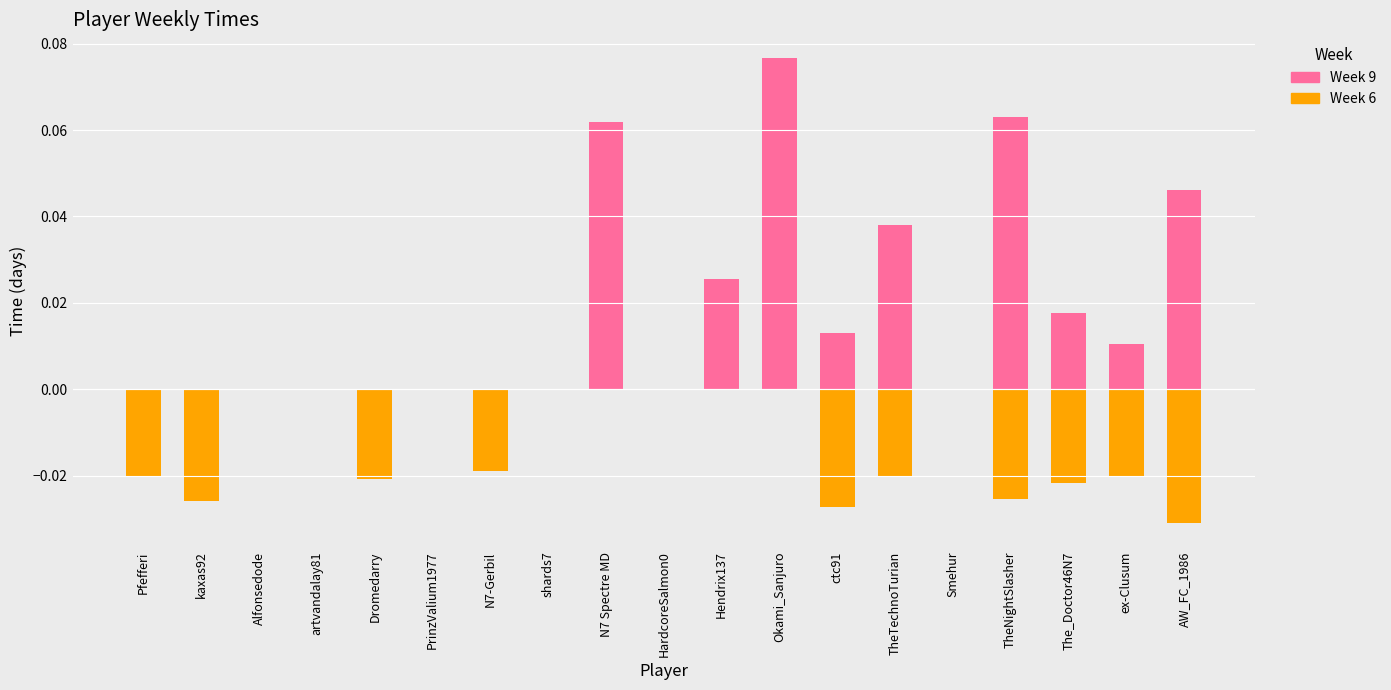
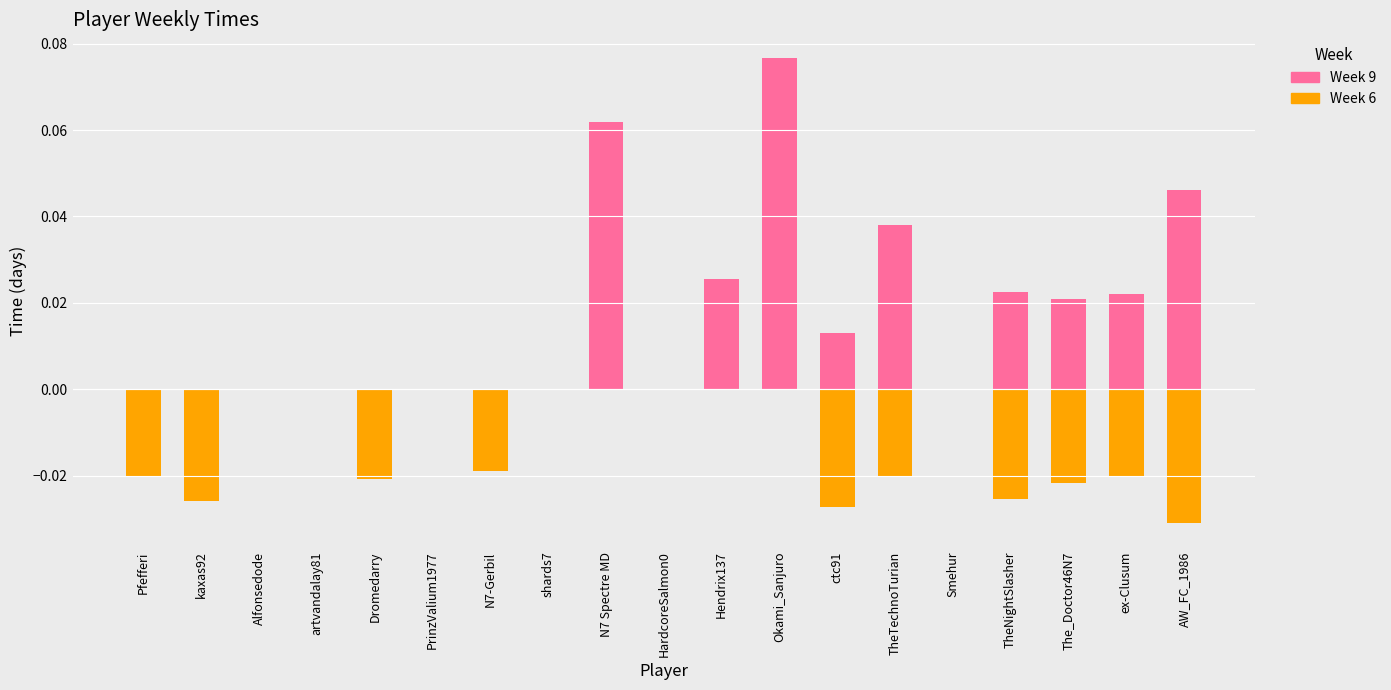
  {
    "Week 9": {
      "Pfefferi": 0.000,
      "kaxas92": 0.000,
      "Alfonsedode": 0.000,
      "artvandalay81": 0.000,
      "Dromedarry": 0.000,
      "PrinzValium1977": 0.000,
      "N7-Gerbil": 0.000,
      "shards7": 0.000,
      "N7 Spectre MD": 0.062,
      "HardcoreSalmon0": 0.000,
      "Hendrix137": 0.025,
      "Okami_Sanjuro": 0.077,
      "ctc91": 0.013,
      "TheTechnoTurian": 0.038,
      "Smehur": 0.000,
-     "TheNightSlasher": 0.063,
-     "The_Doctor46N7": 0.018,
-     "ex-Clusum": 0.010,
+     "TheNightSlasher": 0.022,
+     "The_Doctor46N7": 0.021,
+     "ex-Clusum": 0.022,
      "AW_FC_1986": 0.046
    },
    "Week 6": {
      "Pfefferi": -0.020,
      "kaxas92": -0.026,
      "Alfonsedode": 0.000,
      "artvandalay81": 0.000,
      "Dromedarry": -0.021,
      "PrinzValium1977": 0.000,
      "N7-Gerbil": -0.019,
      "shards7": 0.000,
      "N7 Spectre MD": 0.000,
      "HardcoreSalmon0": 0.000,
      "Hendrix137": 0.000,
      "Okami_Sanjuro": 0.000,
      "ctc91": -0.027,
      "TheTechnoTurian": -0.020,
      "Smehur": 0.000,
      "TheNightSlasher": -0.025,
      "The_Doctor46N7": -0.022,
      "ex-Clusum": -0.020,
      "AW_FC_1986": -0.031
    }
  }
